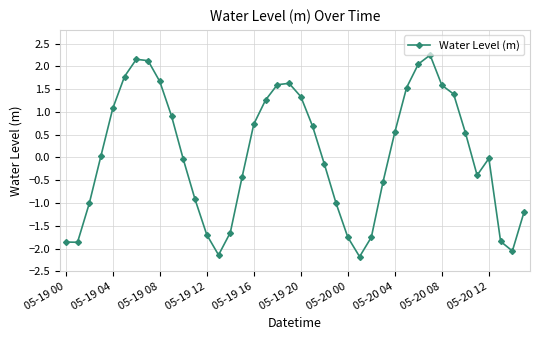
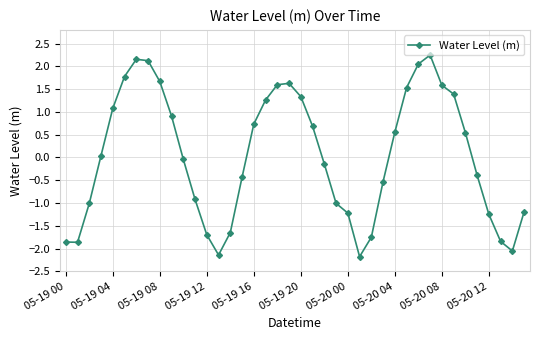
  {
    "05-19 00": -1.9,
    "05-19 04": 1.1,
    "05-19 08": 1.7,
    "05-19 12": -1.7,
    "05-19 16": 0.7,
    "05-19 20": 1.3,
-   "05-20 00": -1.8,
+   "05-20 00": -1.2,
    "05-20 04": 0.6,
    "05-20 08": 1.6,
-   "05-20 12": 0.0
+   "05-20 12": -1.2
  }
